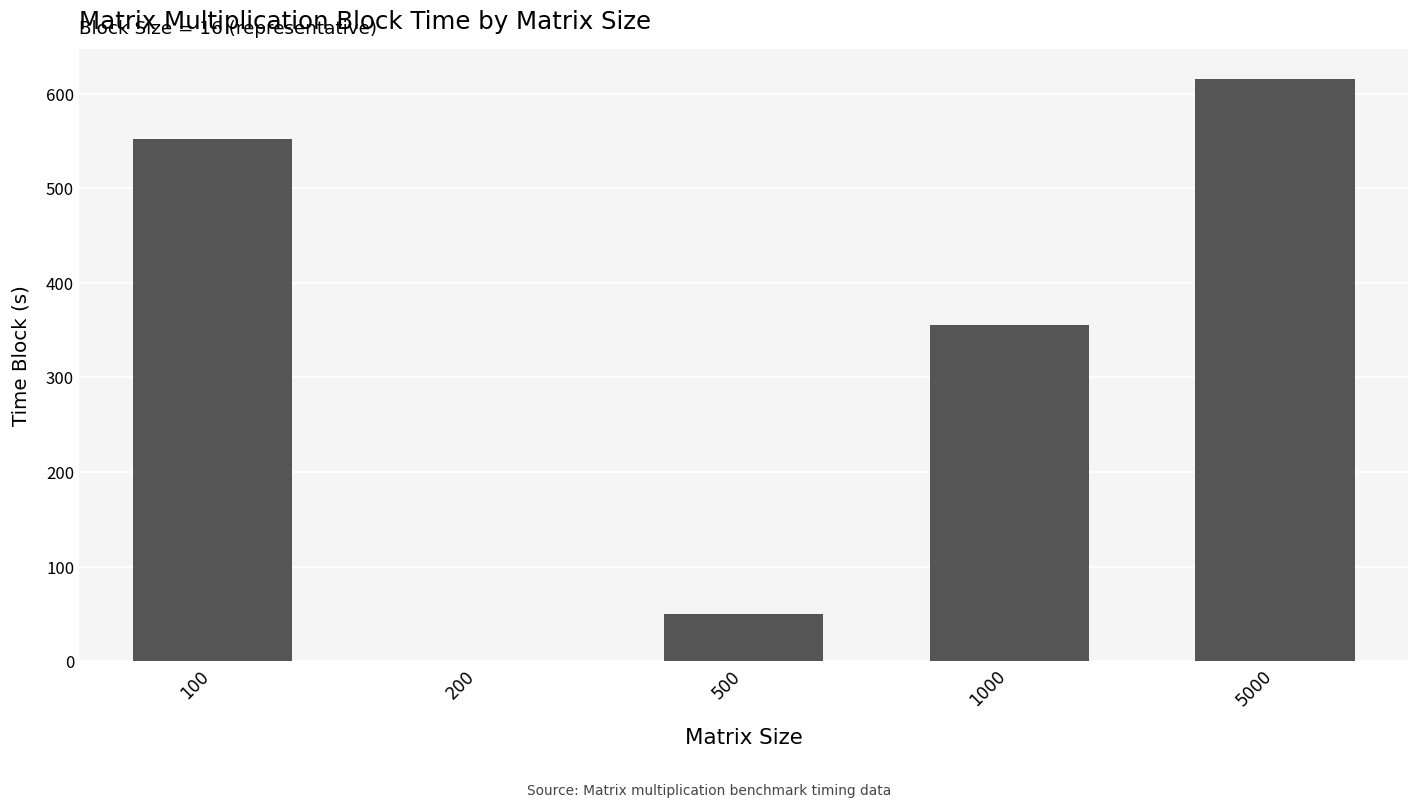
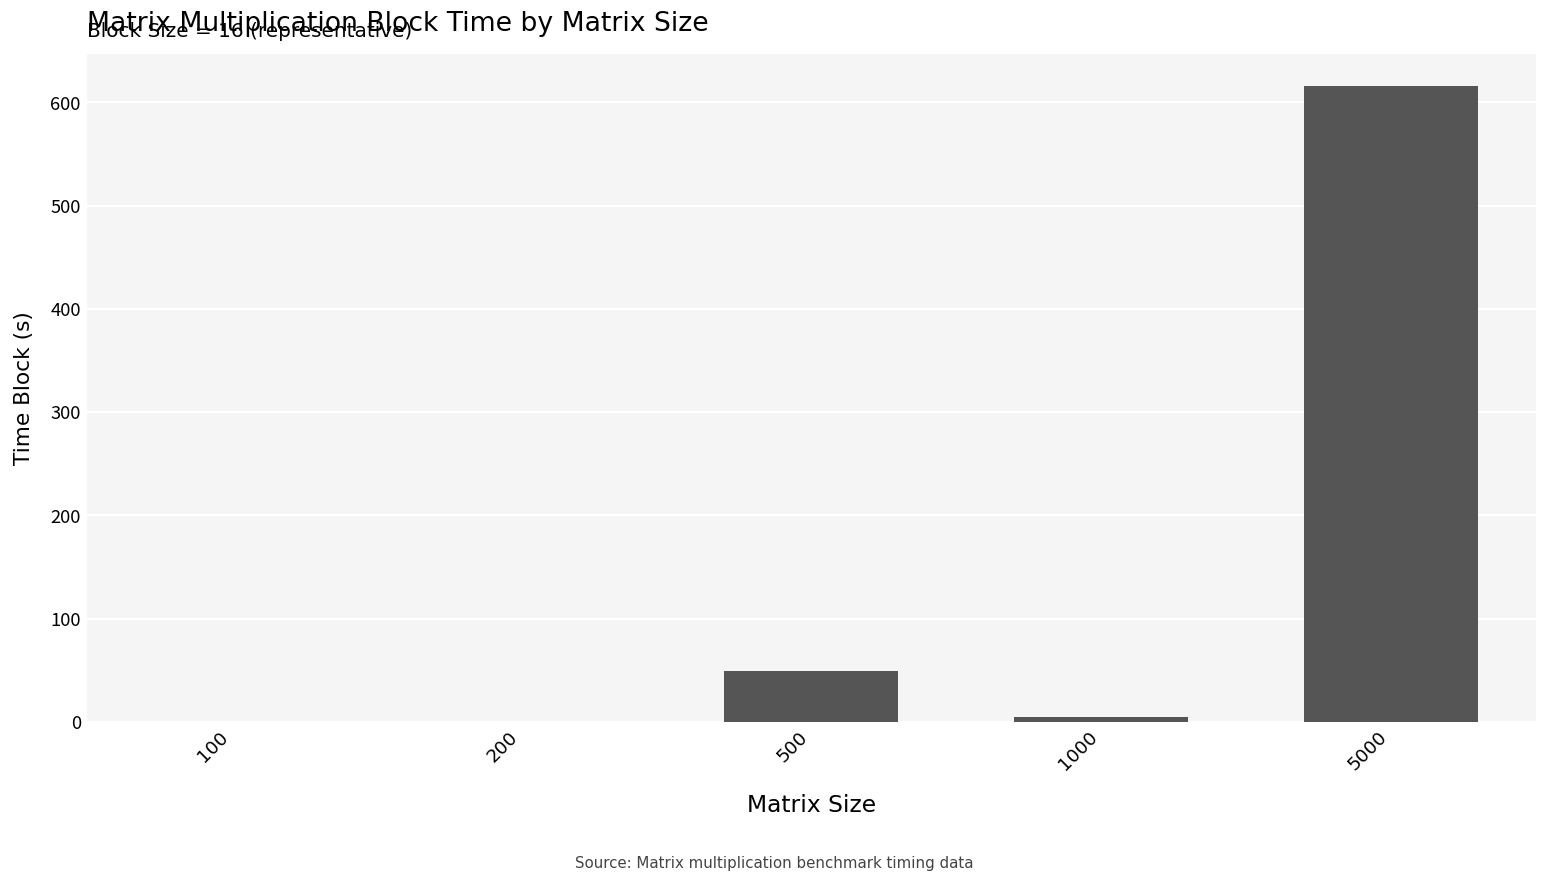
  {
-   "100": 550,
+   "100": 0,
    "500": 50,
-   "1000": 350,
+   "1000": 0,
    "5000": 620
  }
